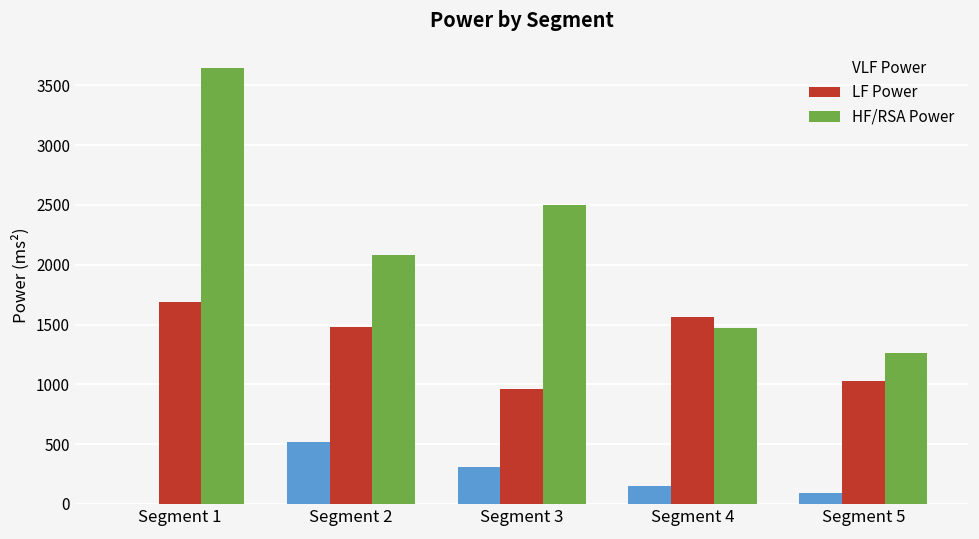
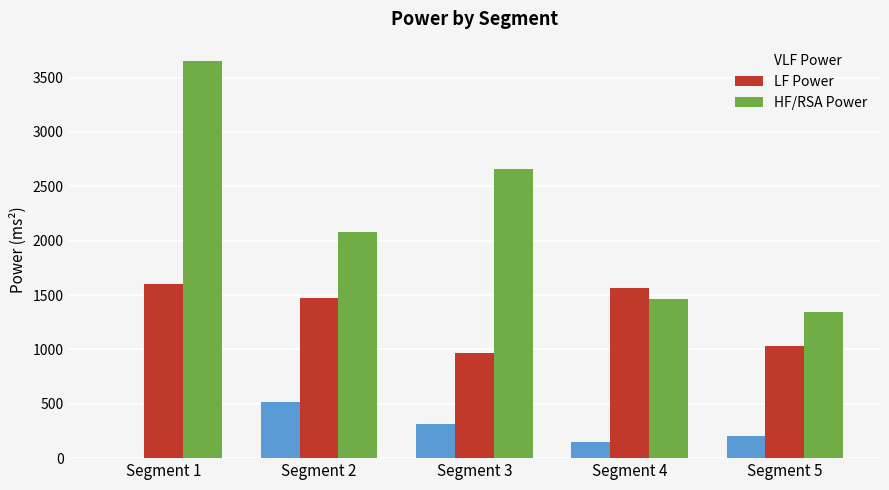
  {
    "VLF Power": {
      "Segment 1": 0,
      "Segment 2": 520,
      "Segment 3": 310,
      "Segment 4": 150,
-     "Segment 5": 90
+     "Segment 5": 210
    },
    "LF Power": {
-     "Segment 1": 1690,
+     "Segment 1": 1600,
      "Segment 2": 1480,
      "Segment 3": 960,
      "Segment 4": 1560,
      "Segment 5": 1030
    },
    "HF/RSA Power": {
      "Segment 1": 3650,
      "Segment 2": 2080,
-     "Segment 3": 2500,
+     "Segment 3": 2660,
      "Segment 4": 1470,
-     "Segment 5": 1260
+     "Segment 5": 1350
    }
  }
